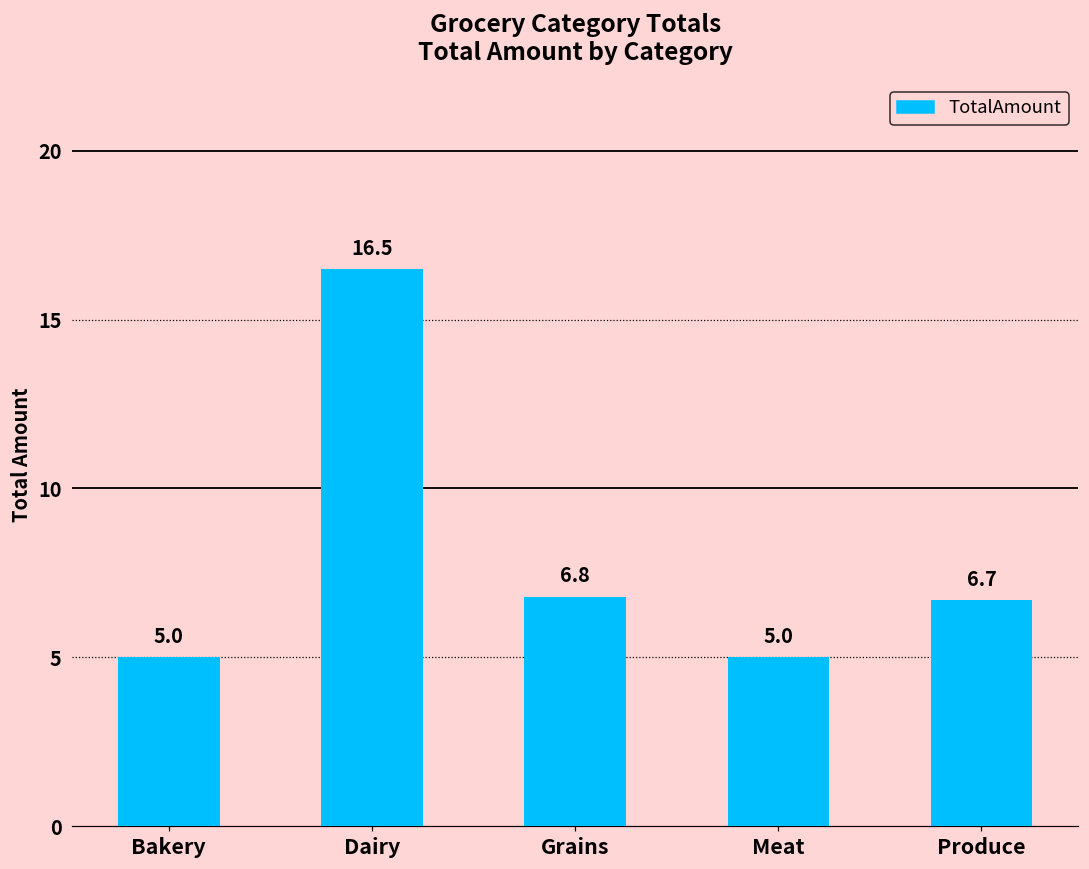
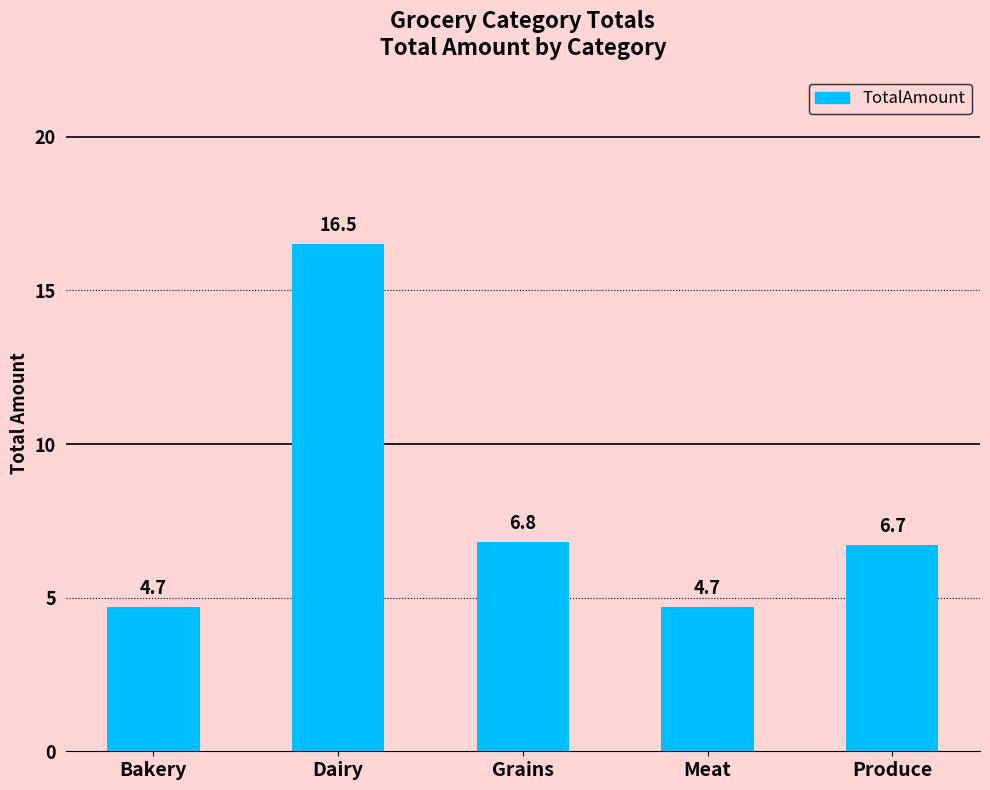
  {
-   "Bakery": 5.0,
+   "Bakery": 4.7,
    "Dairy": 16.5,
    "Grains": 6.8,
-   "Meat": 5.0,
+   "Meat": 4.7,
    "Produce": 6.7
  }
